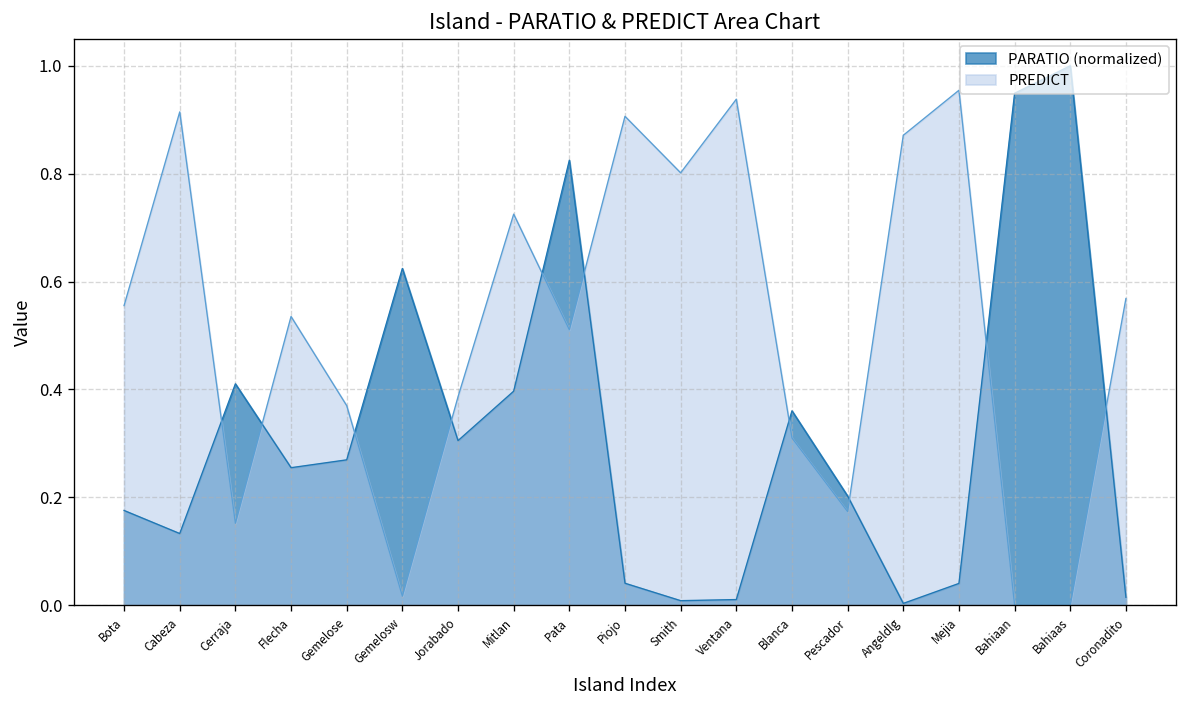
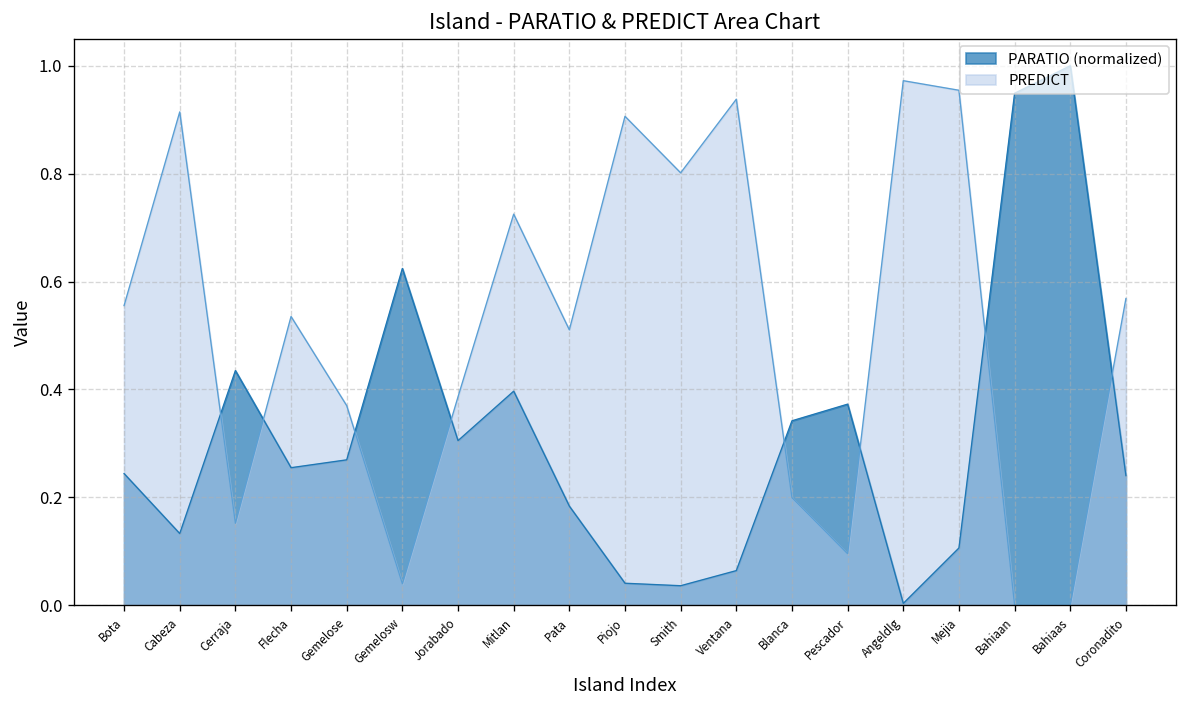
  {
    "PARATIO (normalized)": {
-     "Bota": 0.18,
+     "Bota": 0.24,
      "Cabeza": 0.13,
-     "Cerraja": 0.41,
+     "Cerraja": 0.43,
      "Flecha": 0.25,
      "Gemelose": 0.27,
      "Gemelosw": 0.62,
      "Jorabado": 0.31,
      "Mitlan": 0.40,
-     "Pata": 0.82,
+     "Pata": 0.18,
      "Piojo": 0.04,
-     "Smith": 0.01,
-     "Ventana": 0.01,
-     "Blanca": 0.36,
-     "Pescador": 0.20,
+     "Smith": 0.04,
+     "Ventana": 0.06,
+     "Blanca": 0.34,
+     "Pescador": 0.37,
      "Angeldlg": 0.00,
-     "Mejia": 0.04,
-     "Coronadito": 0.01
+     "Mejia": 0.11,
+     "Coronadito": 0.24
    },
    "PREDICT": {
      "Bota": 0.56,
      "Cabeza": 0.91,
      "Cerraja": 0.15,
      "Flecha": 0.54,
      "Gemelose": 0.37,
-     "Gemelosw": 0.02,
+     "Gemelosw": 0.04,
      "Jorabado": 0.39,
      "Mitlan": 0.72,
      "Pata": 0.51,
      "Piojo": 0.91,
      "Smith": 0.80,
      "Ventana": 0.94,
-     "Blanca": 0.31,
-     "Pescador": 0.17,
-     "Angeldlg": 0.87,
+     "Blanca": 0.20,
+     "Pescador": 0.10,
+     "Angeldlg": 0.97,
      "Mejia": 0.95,
      "Bahiaan": 0.00,
      "Bahiaas": 0.00,
      "Coronadito": 0.57
    }
  }
